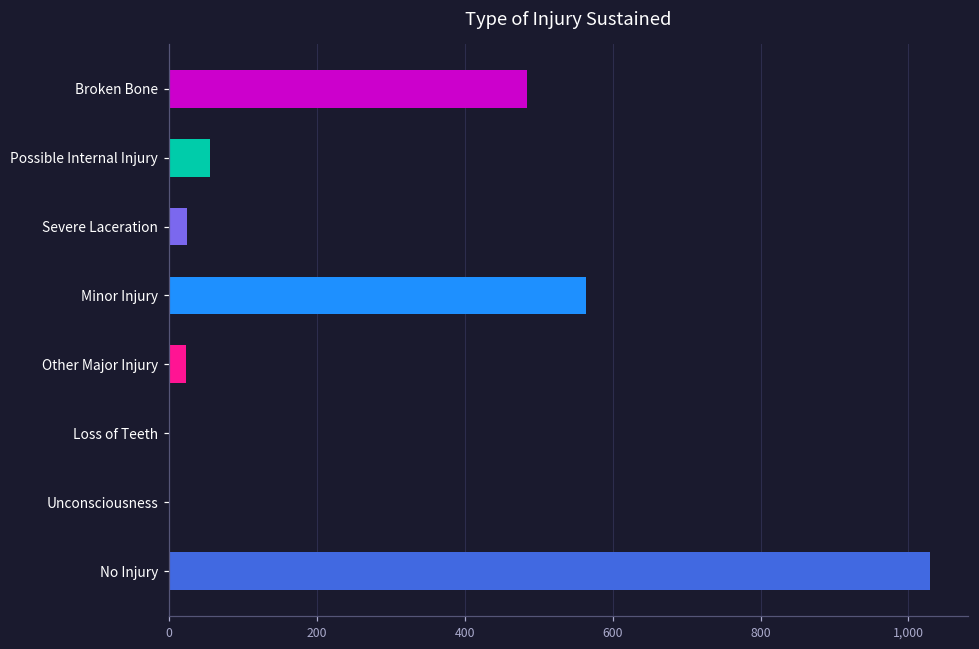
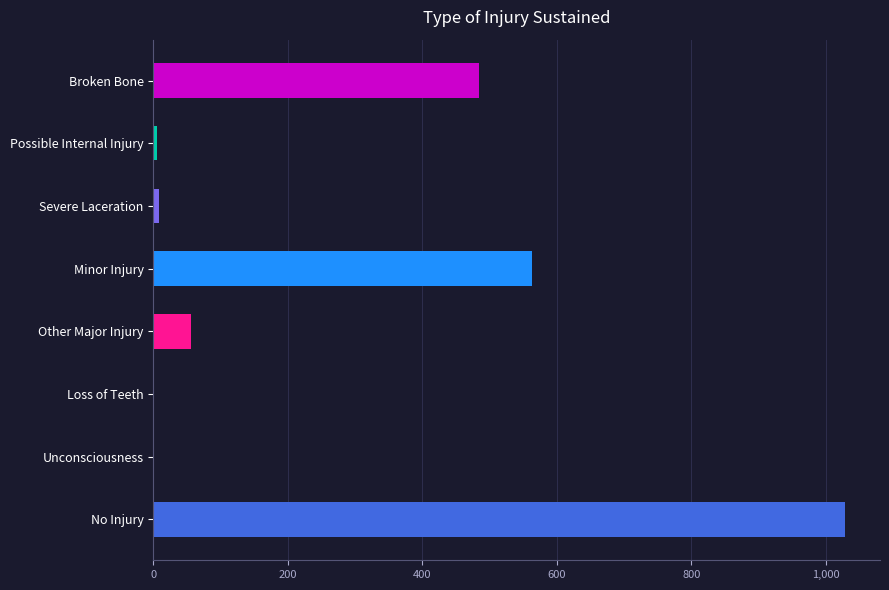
  {
    "Broken Bone": "480",
-   "Possible Internal Injury": "60",
-   "Severe Laceration": "30",
+   "Possible Internal Injury": "10",
+   "Severe Laceration": "10",
    "Minor Injury": "560",
-   "Other Major Injury": "20",
+   "Other Major Injury": "60",
    "Loss of Teeth": "0",
    "Unconsciousness": "0",
    "No Injury": "1,030"
  }
